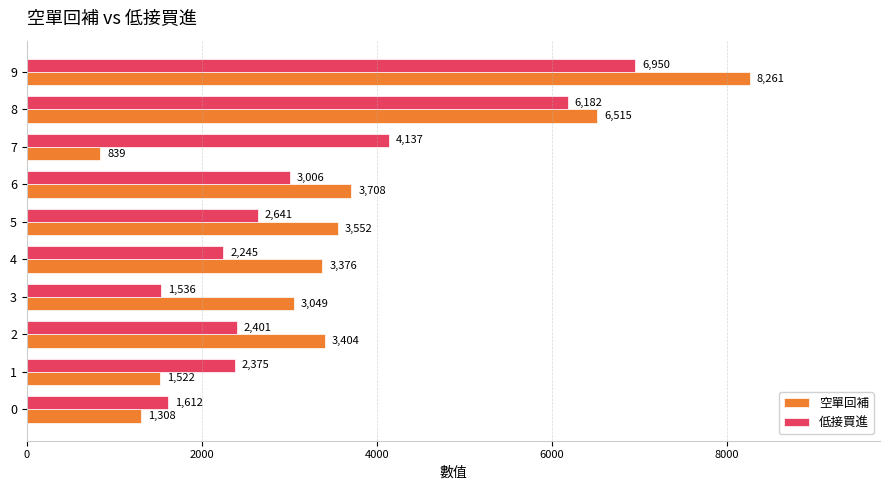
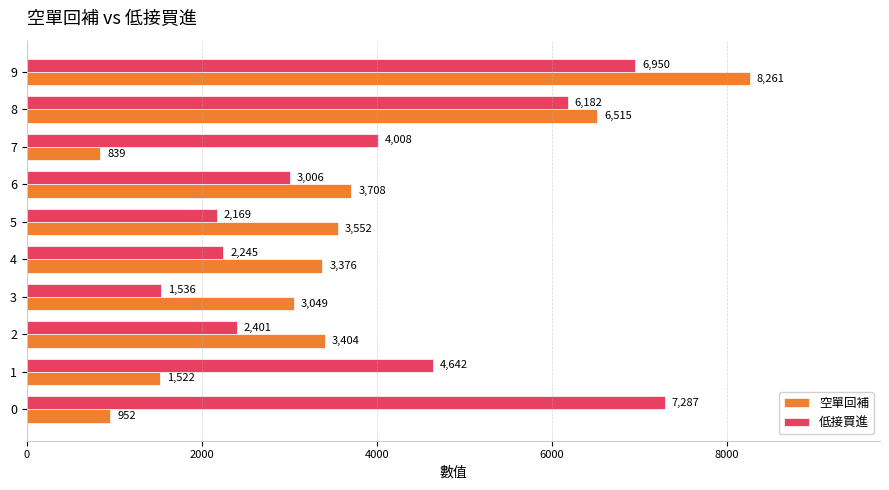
  {
    "空單回補": {
      "9": "8,261",
      "8": "6,515",
      "7": "839",
      "6": "3,708",
      "5": "3,552",
      "4": "3,376",
      "3": "3,049",
      "2": "3,404",
      "1": "1,522",
-     "0": "1,308"
+     "0": "952"
    },
    "低接買進": {
      "9": "6,950",
      "8": "6,182",
-     "7": "4,137",
+     "7": "4,008",
      "6": "3,006",
-     "5": "2,641",
+     "5": "2,169",
      "4": "2,245",
      "3": "1,536",
      "2": "2,401",
-     "1": "2,375",
-     "0": "1,612"
+     "1": "4,642",
+     "0": "7,287"
    }
  }
